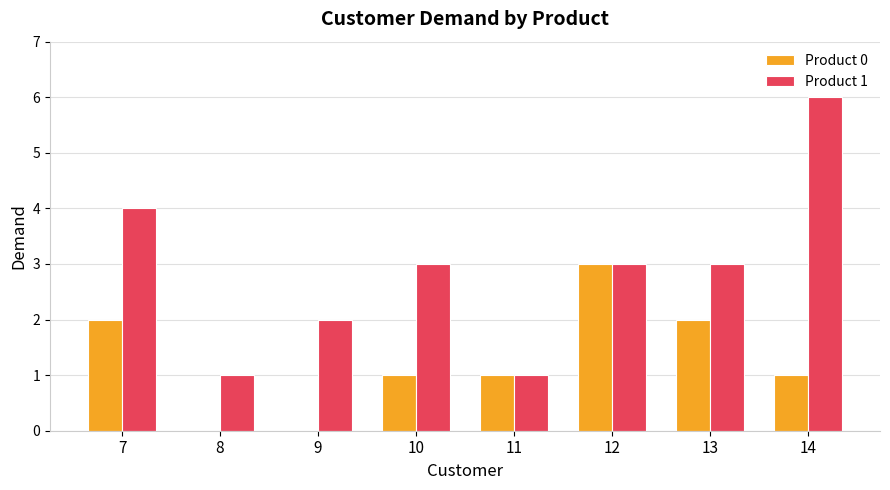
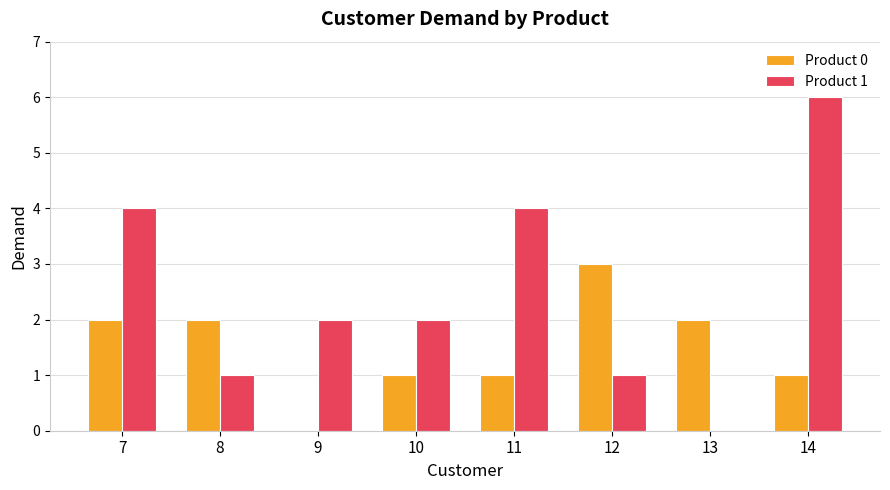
  {
    "Product 0": {
      "7": 2,
-     "8": 0,
+     "8": 2,
      "9": 0,
      "10": 1,
      "11": 1,
      "12": 3,
      "13": 2,
      "14": 1
    },
    "Product 1": {
      "7": 4,
      "8": 1,
      "9": 2,
-     "10": 3,
-     "11": 1,
-     "12": 3,
-     "13": 3,
+     "10": 2,
+     "11": 4,
+     "12": 1,
+     "13": 0,
      "14": 6
    }
  }
